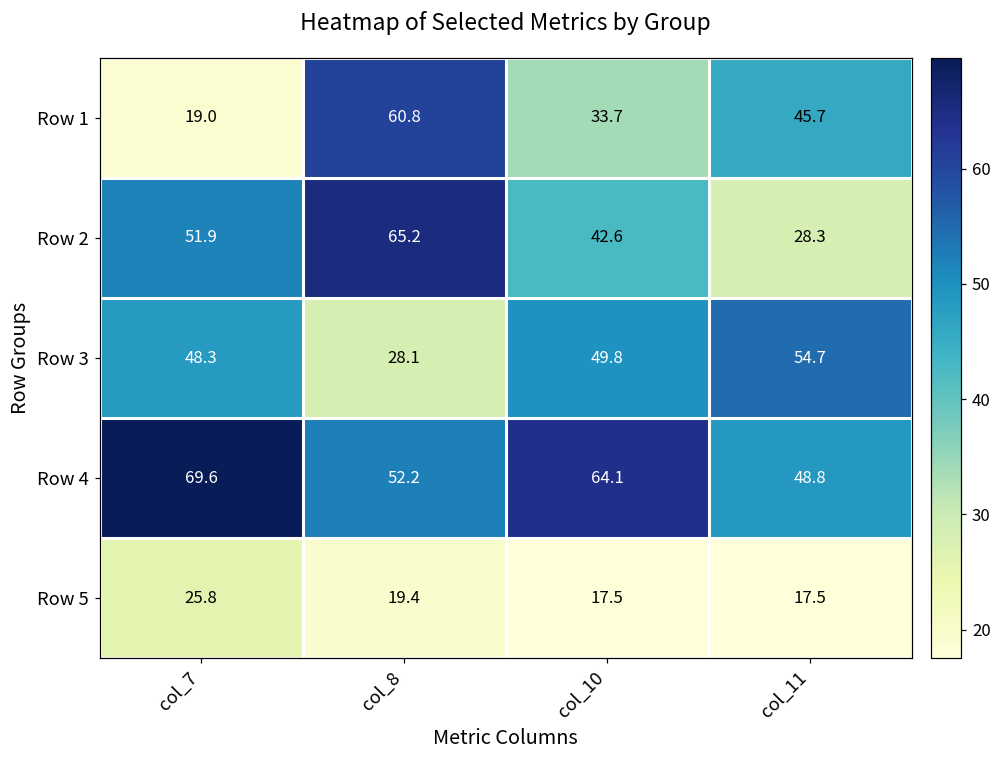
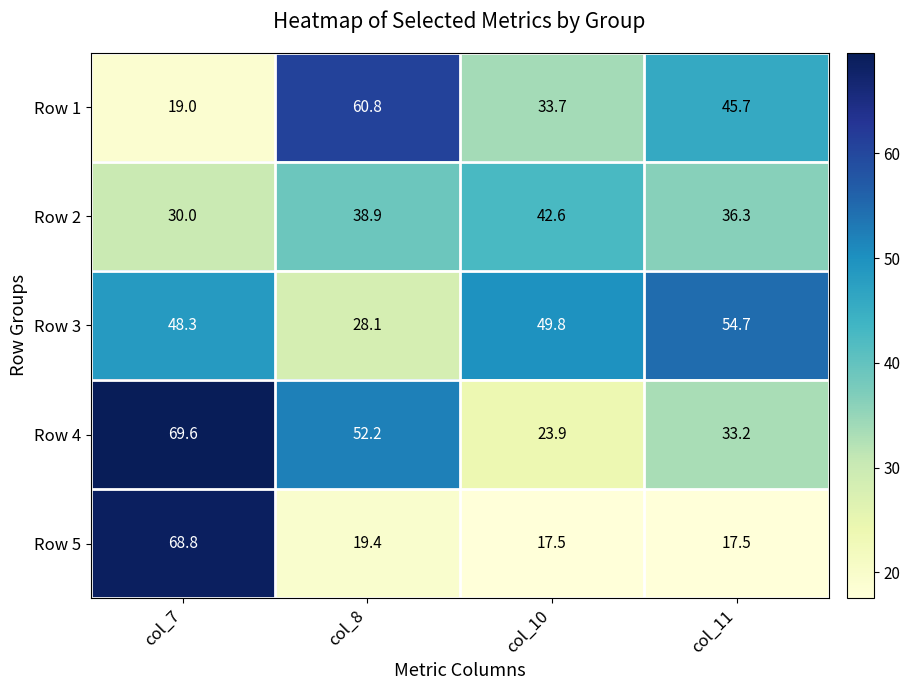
  {
    "Row 1": {
      "col_7": 19.0,
      "col_8": 60.8,
      "col_10": 33.7,
      "col_11": 45.7
    },
    "Row 2": {
-     "col_7": 51.9,
-     "col_8": 65.2,
+     "col_7": 30.0,
+     "col_8": 38.9,
      "col_10": 42.6,
-     "col_11": 28.3
+     "col_11": 36.3
    },
    "Row 3": {
      "col_7": 48.3,
      "col_8": 28.1,
      "col_10": 49.8,
      "col_11": 54.7
    },
    "Row 4": {
      "col_7": 69.6,
      "col_8": 52.2,
-     "col_10": 64.1,
-     "col_11": 48.8
+     "col_10": 23.9,
+     "col_11": 33.2
    },
    "Row 5": {
-     "col_7": 25.8,
+     "col_7": 68.8,
      "col_8": 19.4,
      "col_10": 17.5,
      "col_11": 17.5
    }
  }
